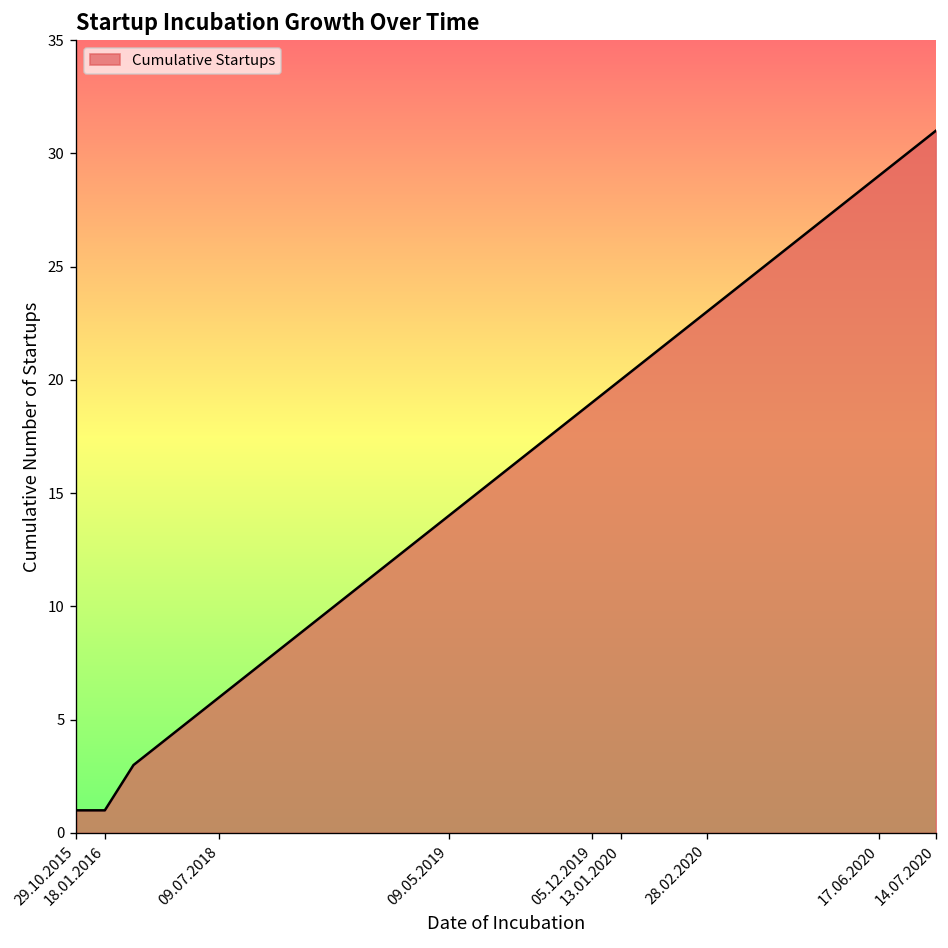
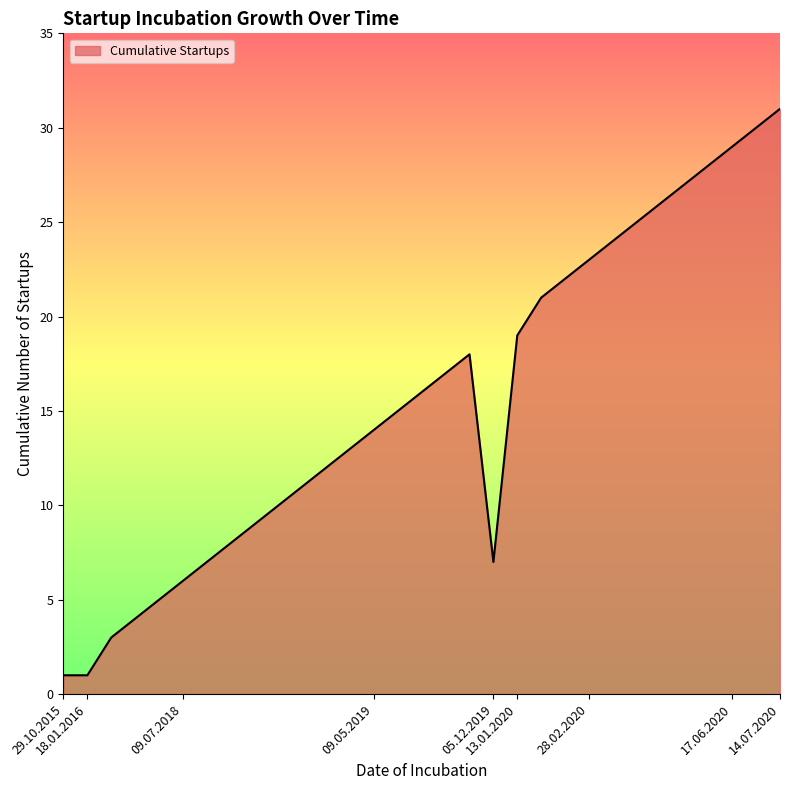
  {
    "29.10.2015": 1,
    "18.01.2016": 1,
-   "05.12.2019": 19,
-   "13.01.2020": 20,
+   "05.12.2019": 7,
+   "13.01.2020": 19,
    "17.06.2020": 29
  }
